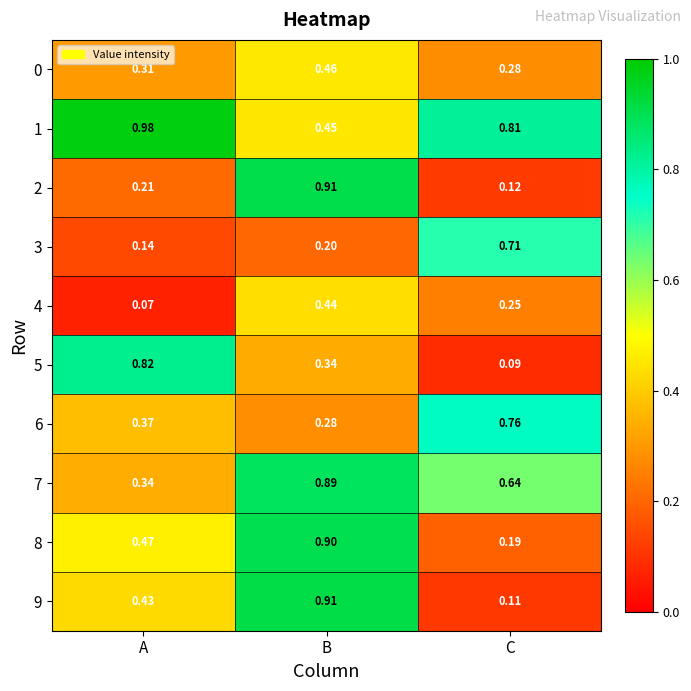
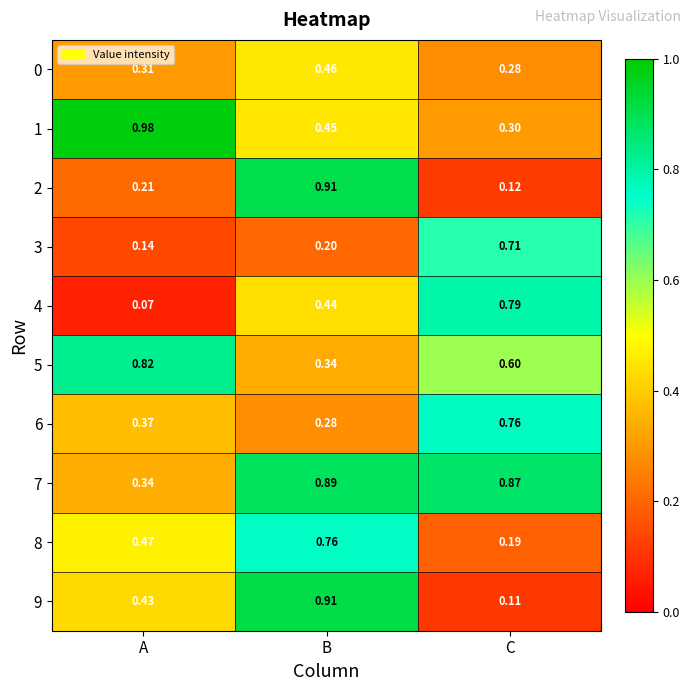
  {
    "0": {
      "B": 0.46,
      "C": 0.28
    },
    "1": {
      "A": 0.98,
      "B": 0.45,
-     "C": 0.81
+     "C": 0.30
    },
    "2": {
      "A": 0.21,
      "B": 0.91,
      "C": 0.12
    },
    "3": {
      "A": 0.14,
      "B": 0.20,
      "C": 0.71
    },
    "4": {
      "A": 0.07,
      "B": 0.44,
-     "C": 0.25
+     "C": 0.79
    },
    "5": {
      "A": 0.82,
      "B": 0.34,
-     "C": 0.09
+     "C": 0.60
    },
    "6": {
      "A": 0.37,
      "B": 0.28,
      "C": 0.76
    },
    "7": {
      "A": 0.34,
      "B": 0.89,
-     "C": 0.64
+     "C": 0.87
    },
    "8": {
      "A": 0.47,
-     "B": 0.90,
+     "B": 0.76,
      "C": 0.19
    },
    "9": {
      "A": 0.43,
      "B": 0.91,
      "C": 0.11
    }
  }
